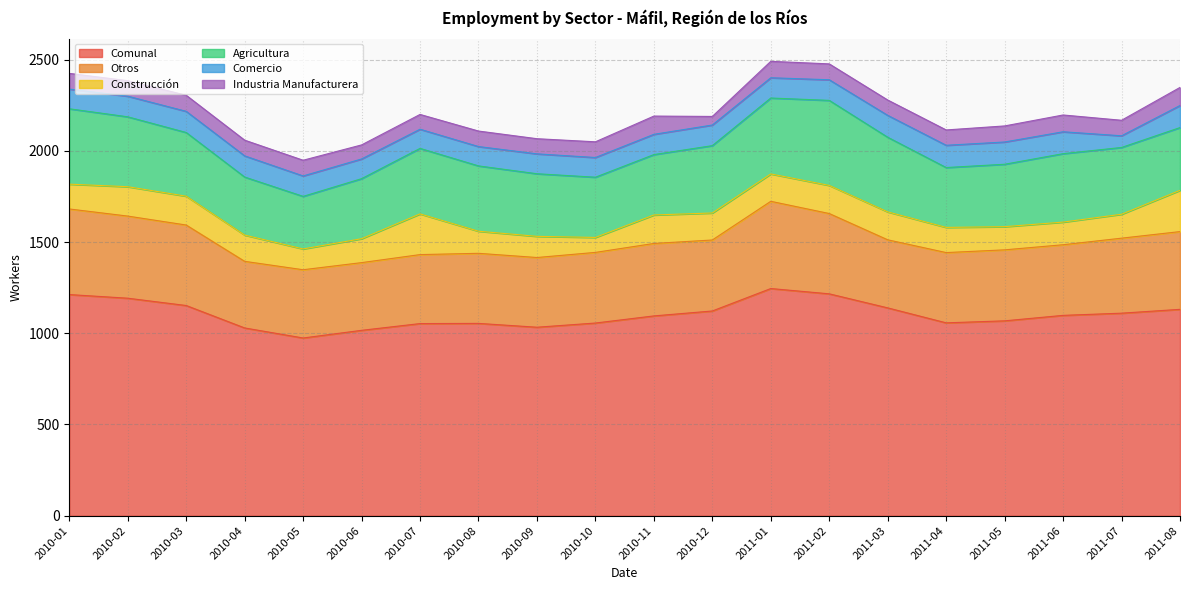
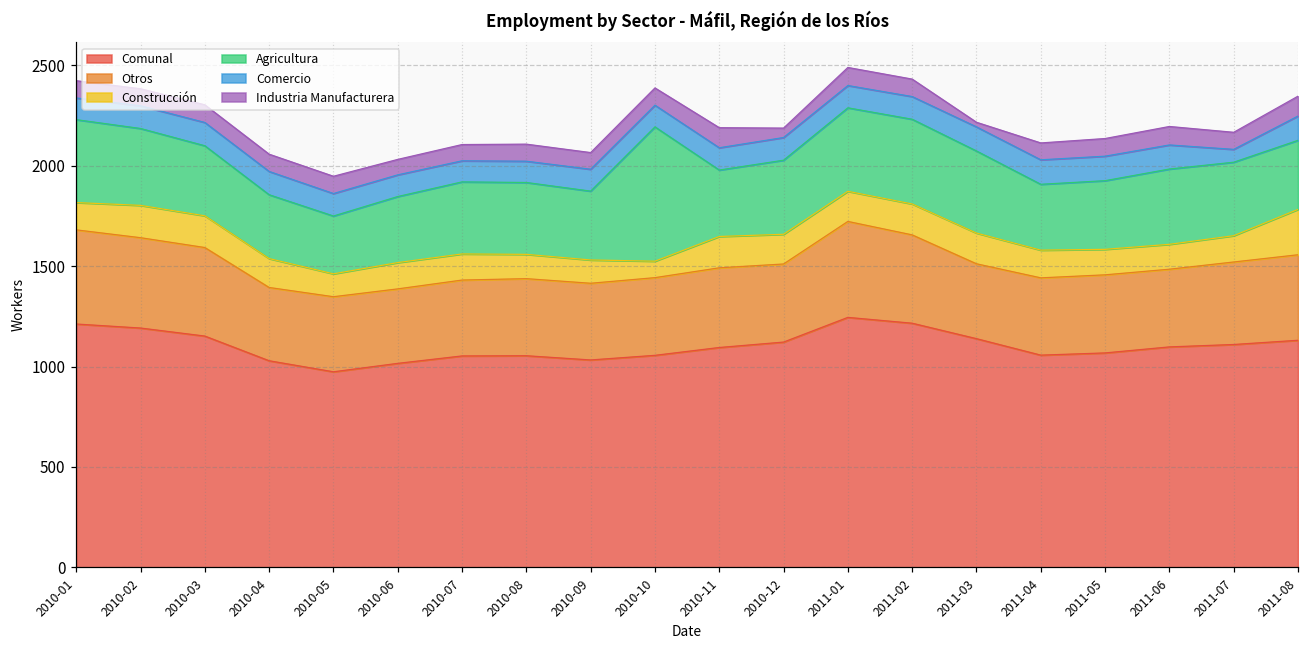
  {
    "Construcción": {
      "2010-01": 140,
      "2010-02": 160,
      "2010-03": 160,
      "2010-04": 140,
      "2010-05": 110,
      "2010-06": 130,
-     "2010-07": 220,
+     "2010-07": 130,
      "2010-08": 120,
      "2010-09": 120,
      "2010-10": 80,
      "2010-11": 160,
      "2010-12": 150,
      "2011-01": 150,
      "2011-02": 150,
      "2011-03": 150,
      "2011-04": 140,
      "2011-05": 130,
      "2011-06": 120,
      "2011-07": 130,
      "2011-08": 230
    },
    "Agricultura": {
      "2010-01": 410,
      "2010-02": 380,
      "2010-03": 350,
      "2010-04": 320,
      "2010-05": 290,
      "2010-06": 330,
      "2010-07": 360,
      "2010-08": 360,
      "2010-09": 340,
-     "2010-10": 330,
+     "2010-10": 670,
      "2010-11": 330,
      "2010-12": 370,
      "2011-01": 420,
-     "2011-02": 470,
+     "2011-02": 420,
      "2011-03": 410,
      "2011-04": 330,
      "2011-05": 340,
      "2011-06": 380,
      "2011-07": 370,
      "2011-08": 340
    },
    "Comercio": {
      "2010-01": 110,
      "2010-02": 110,
      "2010-03": 120,
      "2010-04": 120,
      "2010-05": 110,
      "2010-06": 110,
      "2010-07": 110,
      "2010-08": 110,
      "2010-09": 110,
      "2010-10": 110,
      "2010-11": 110,
      "2010-12": 110,
      "2011-01": 110,
      "2011-02": 110,
      "2011-03": 120,
      "2011-04": 120,
      "2011-05": 120,
      "2011-06": 120,
      "2011-07": 60,
      "2011-08": 120
    },
    "Industria Manufacturera": {
      "2010-01": 90,
      "2010-03": 90,
      "2010-04": 90,
      "2010-05": 90,
      "2010-06": 80,
      "2010-07": 80,
      "2010-08": 90,
      "2010-09": 80,
      "2010-10": 90,
      "2010-11": 100,
      "2010-12": 50,
      "2011-01": 90,
      "2011-02": 90,
-     "2011-03": 80,
+     "2011-03": 20,
      "2011-04": 80,
      "2011-05": 90,
      "2011-06": 90,
      "2011-07": 90,
      "2011-08": 100
    }
  }
